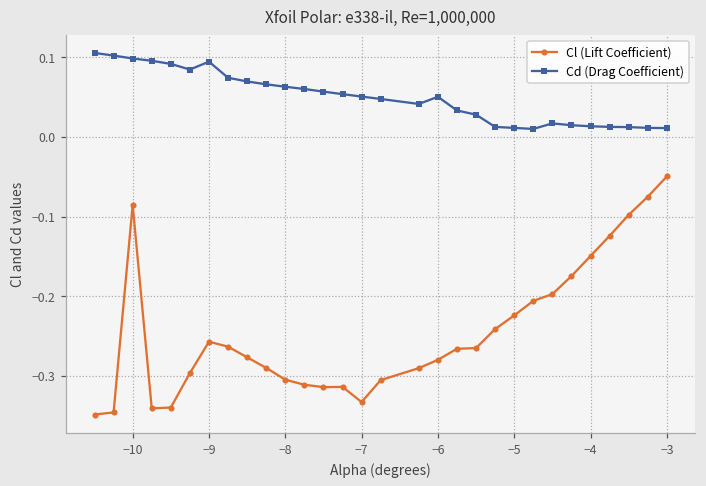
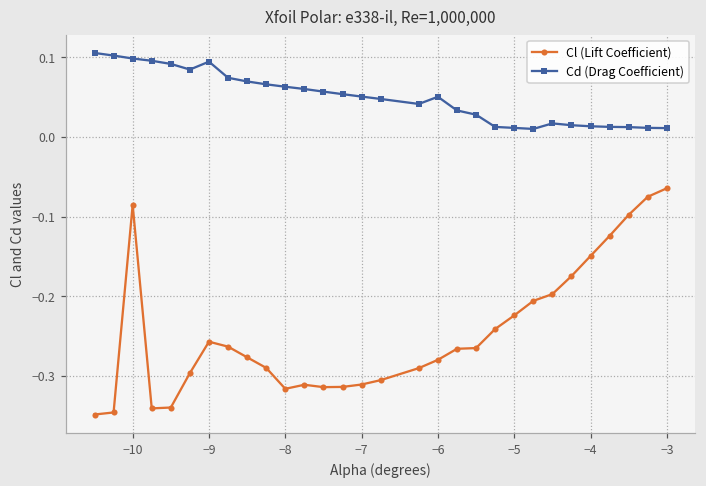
  {
    "Cl (Lift Coefficient)": {
      "−10": -0.09,
      "−9": -0.26,
-     "−8": -0.30,
-     "−7": -0.33,
+     "−8": -0.32,
+     "−7": -0.31,
      "−6": -0.28,
      "−5": -0.22,
      "−4": -0.15,
-     "−3": -0.05
+     "−3": -0.06
    },
    "Cd (Drag Coefficient)": {
      "−10": 0.10,
      "−9": 0.09,
      "−8": 0.06,
      "−7": 0.05,
      "−6": 0.05,
      "−5": 0.01,
      "−4": 0.01,
      "−3": 0.01
    }
  }
